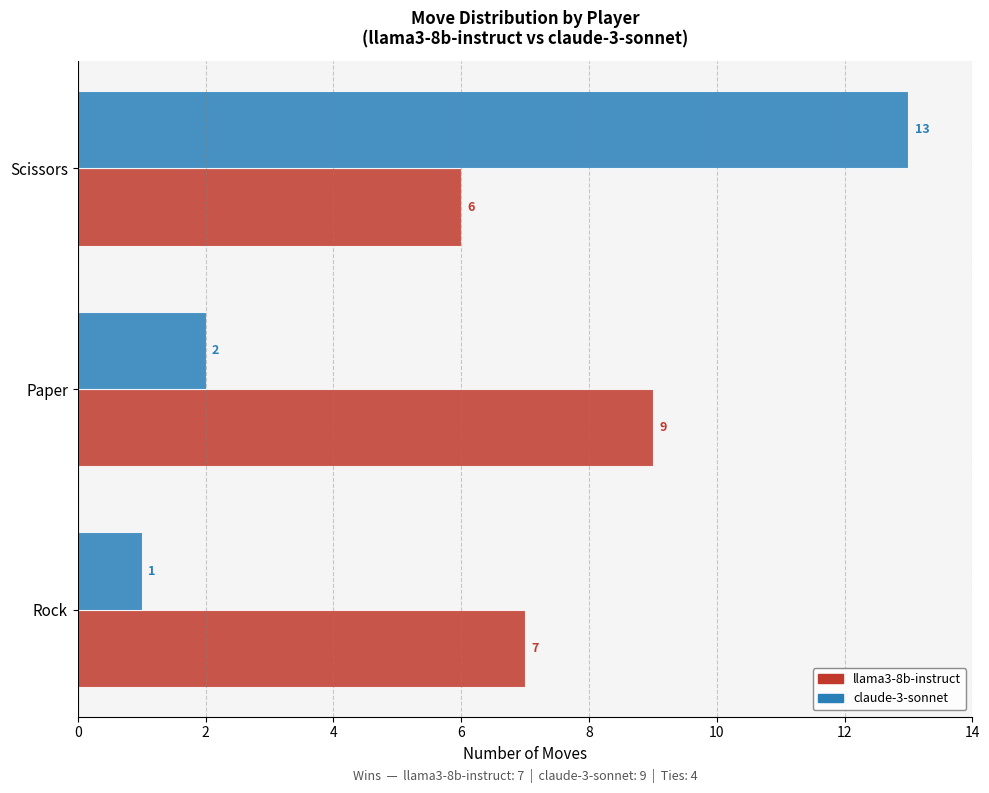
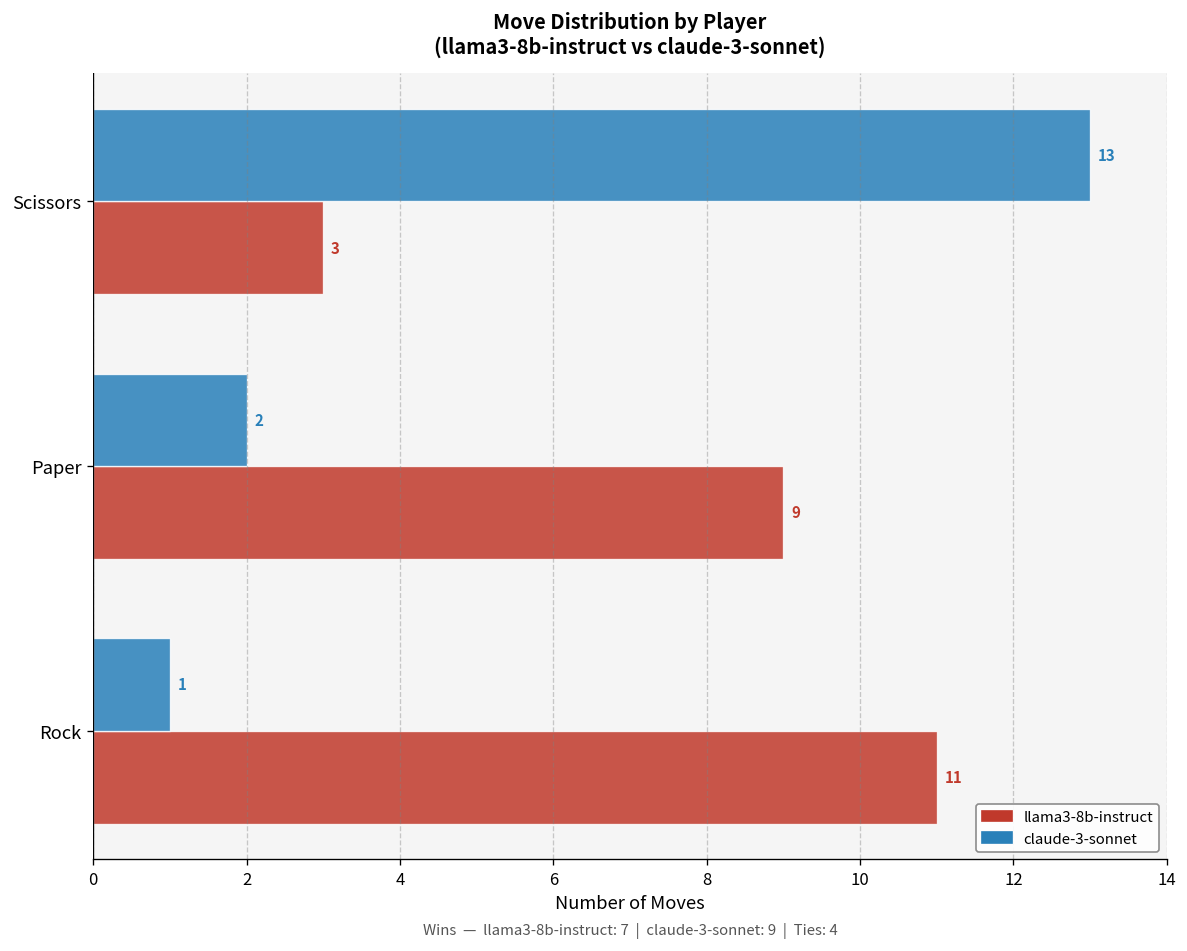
  {
    "llama3-8b-instruct": {
-     "Scissors": 6,
+     "Scissors": 3,
      "Paper": 9,
-     "Rock": 7
+     "Rock": 11
    },
    "claude-3-sonnet": {
      "Scissors": 13,
      "Paper": 2,
      "Rock": 1
    }
  }
